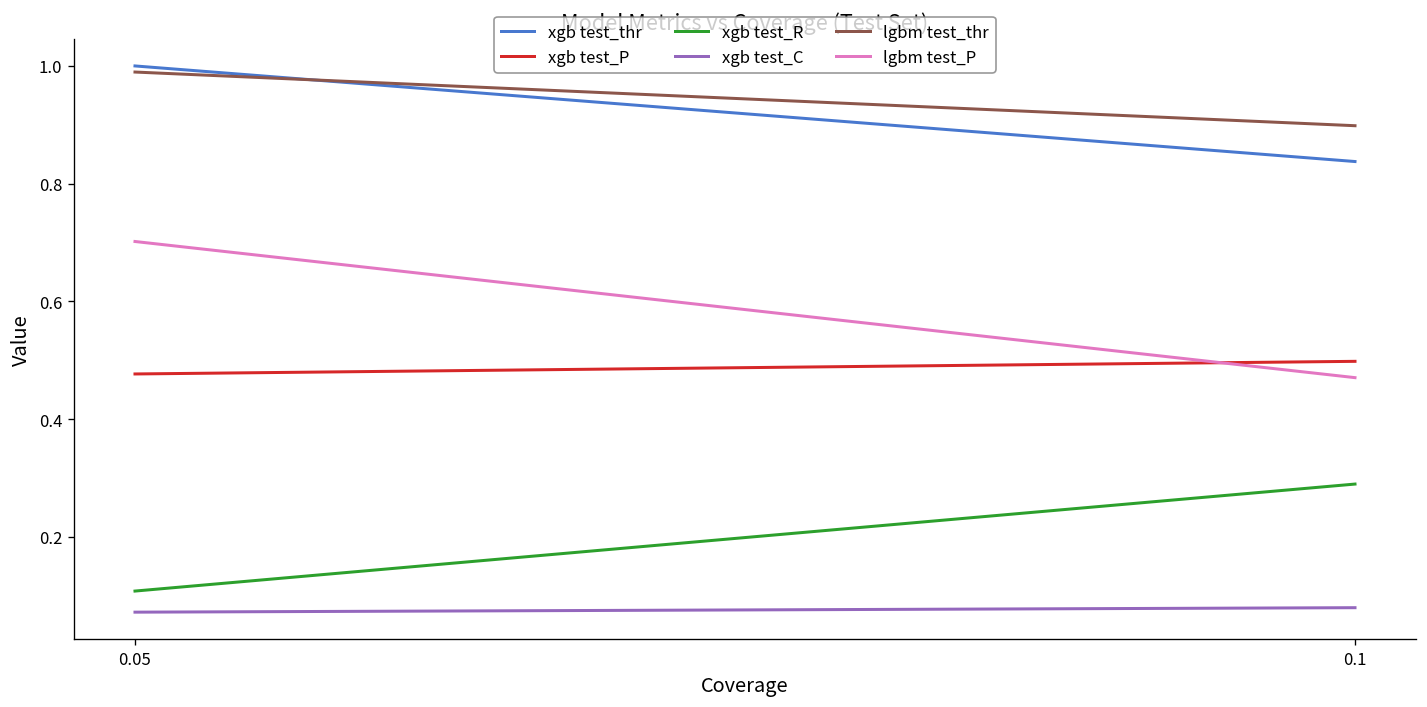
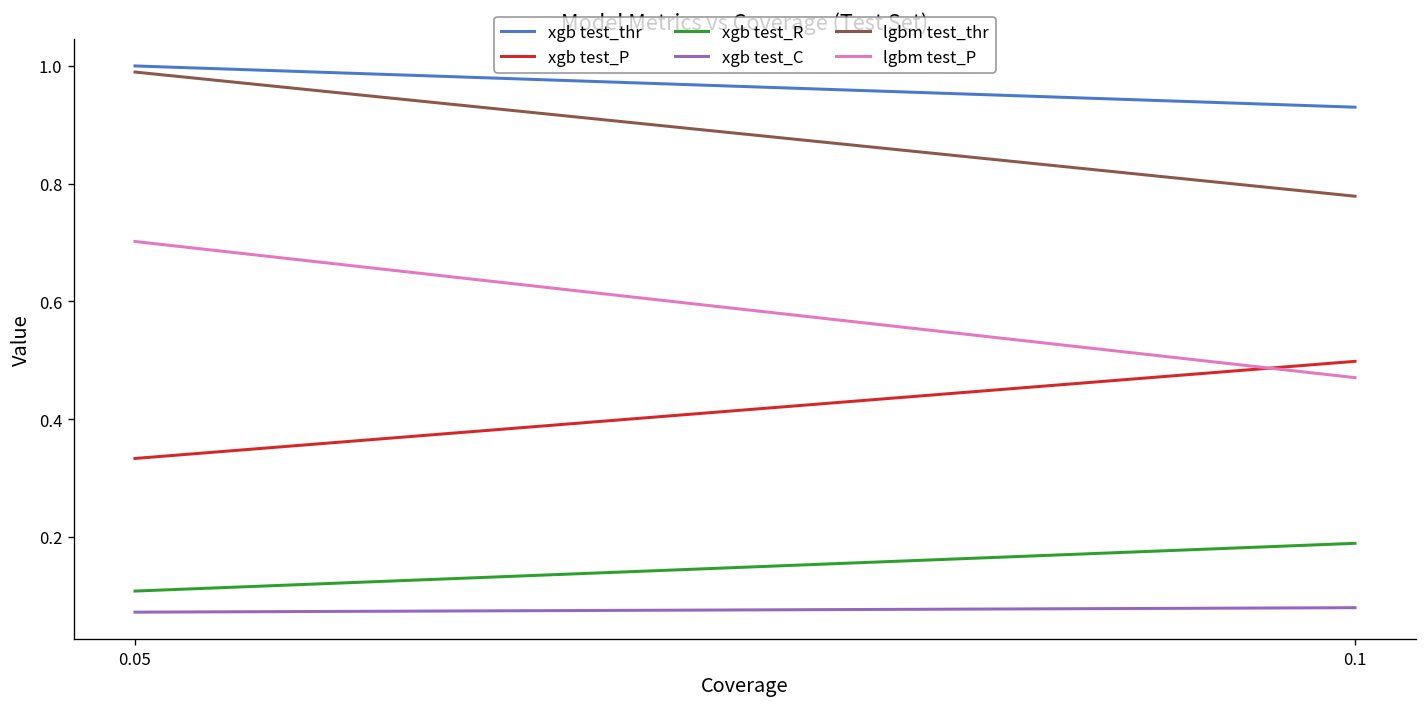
  {
    "xgb test_thr": {
      "0.05": 1.00,
-     "0.1": 0.84
+     "0.1": 0.93
    },
    "xgb test_P": {
-     "0.05": 0.48,
+     "0.05": 0.33,
      "0.1": 0.50
    },
    "xgb test_R": {
      "0.05": 0.11,
-     "0.1": 0.29
+     "0.1": 0.19
    },
    "xgb test_C": {
      "0.05": 0.07,
      "0.1": 0.08
    },
    "lgbm test_thr": {
      "0.05": 0.99,
-     "0.1": 0.90
+     "0.1": 0.78
    },
    "lgbm test_P": {
      "0.05": 0.70,
      "0.1": 0.47
    }
  }
